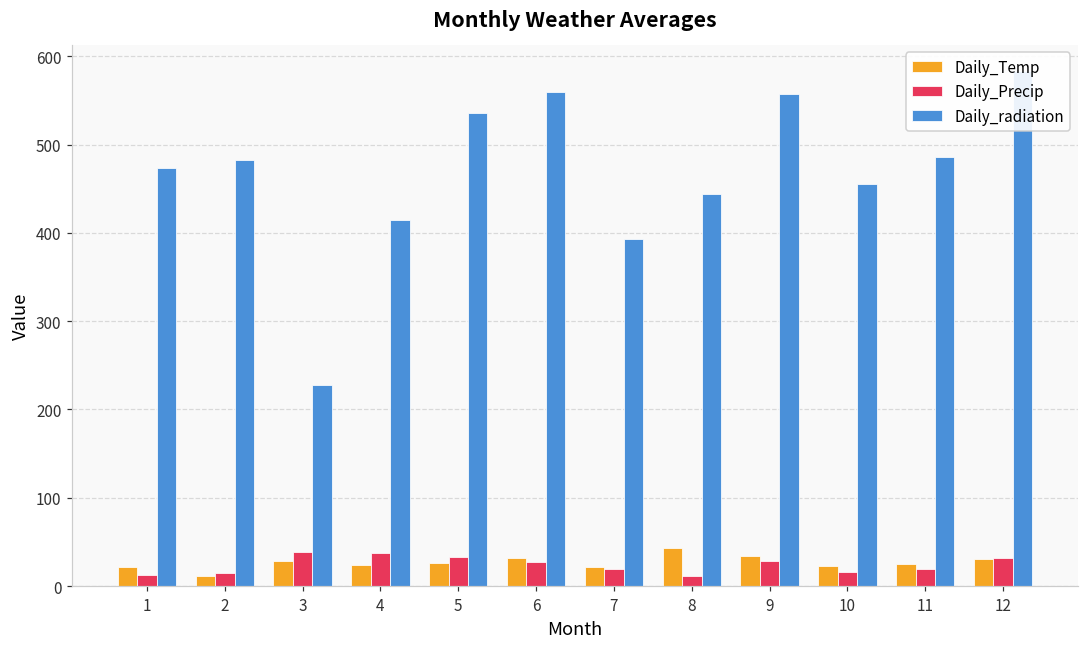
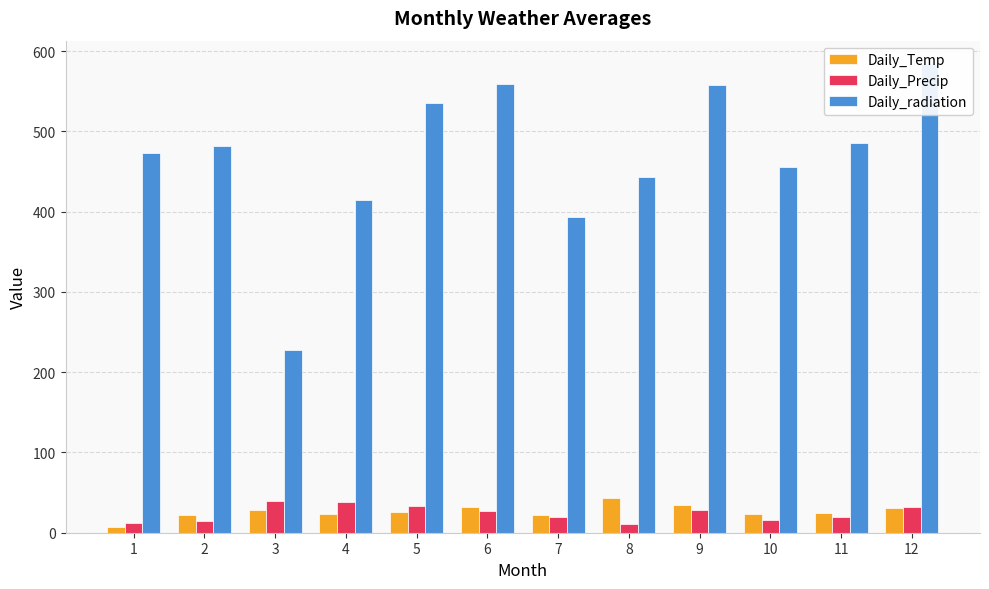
  {
    "Daily_Temp": {
-     "1": 20,
-     "2": 10,
+     "1": 10,
+     "2": 20,
      "3": 30,
      "4": 20,
      "5": 30,
      "6": 30,
      "7": 20,
      "8": 40,
      "9": 30,
      "10": 20,
      "11": 30,
      "12": 30
    },
    "Daily_Precip": {
      "1": 10,
      "2": 20,
      "3": 40,
      "4": 40,
      "5": 30,
      "6": 30,
      "7": 20,
      "8": 10,
      "9": 30,
      "10": 20,
      "11": 20,
      "12": 30
    },
    "Daily_radiation": {
      "1": 470,
      "2": 480,
      "3": 230,
      "4": 410,
      "5": 540,
      "6": 560,
      "7": 390,
      "8": 440,
      "9": 560,
      "10": 460,
      "11": 490
    }
  }
